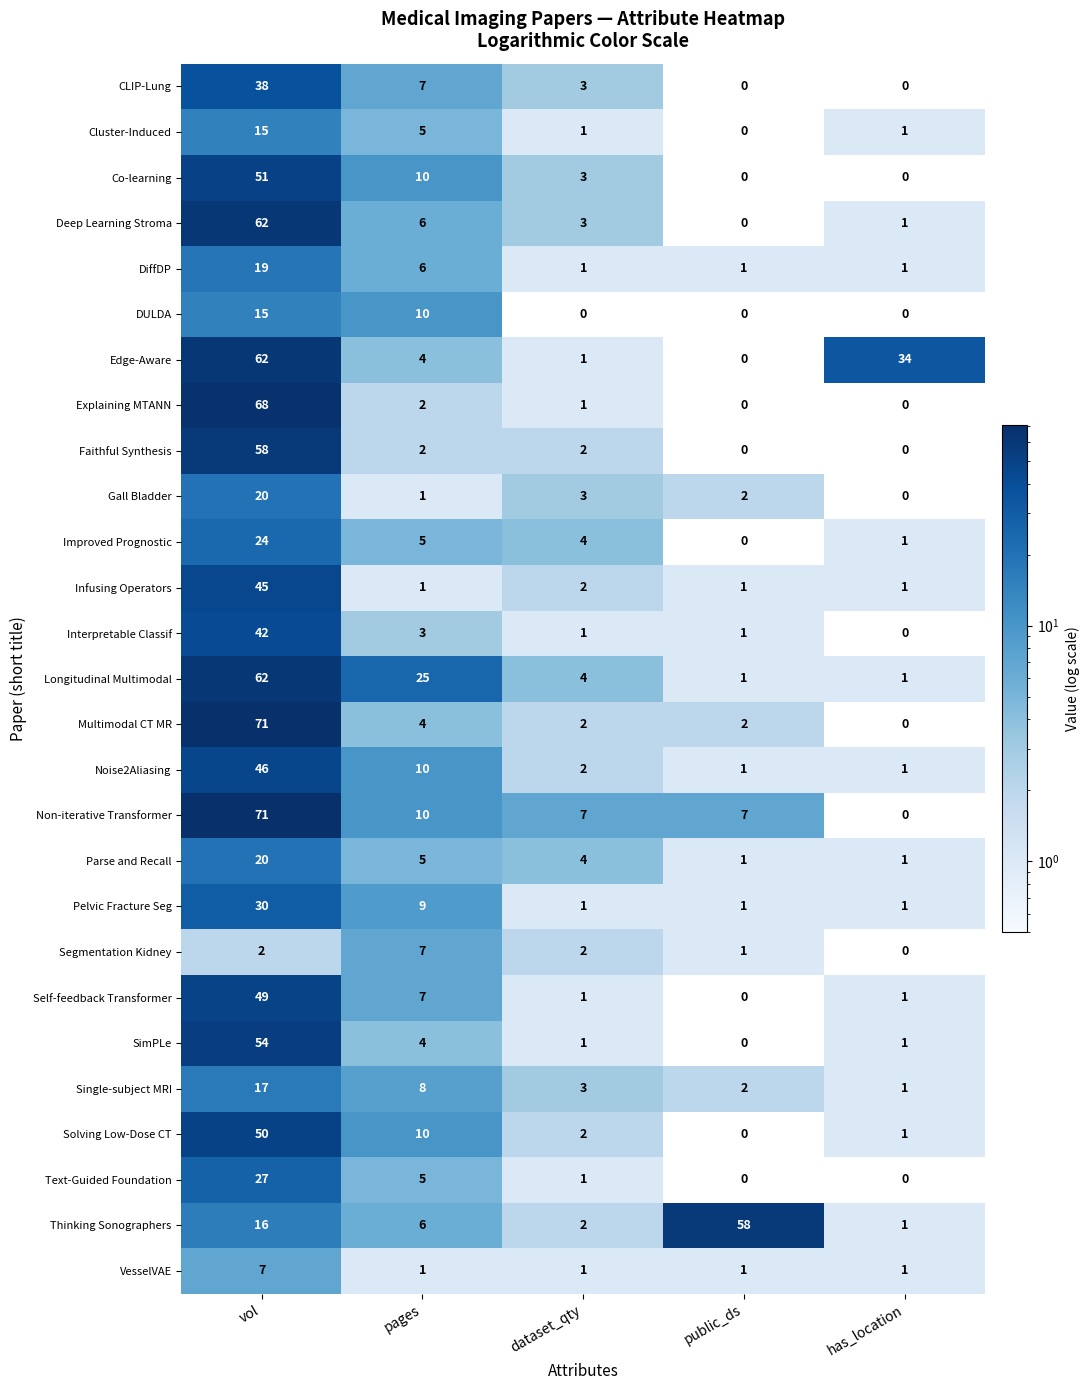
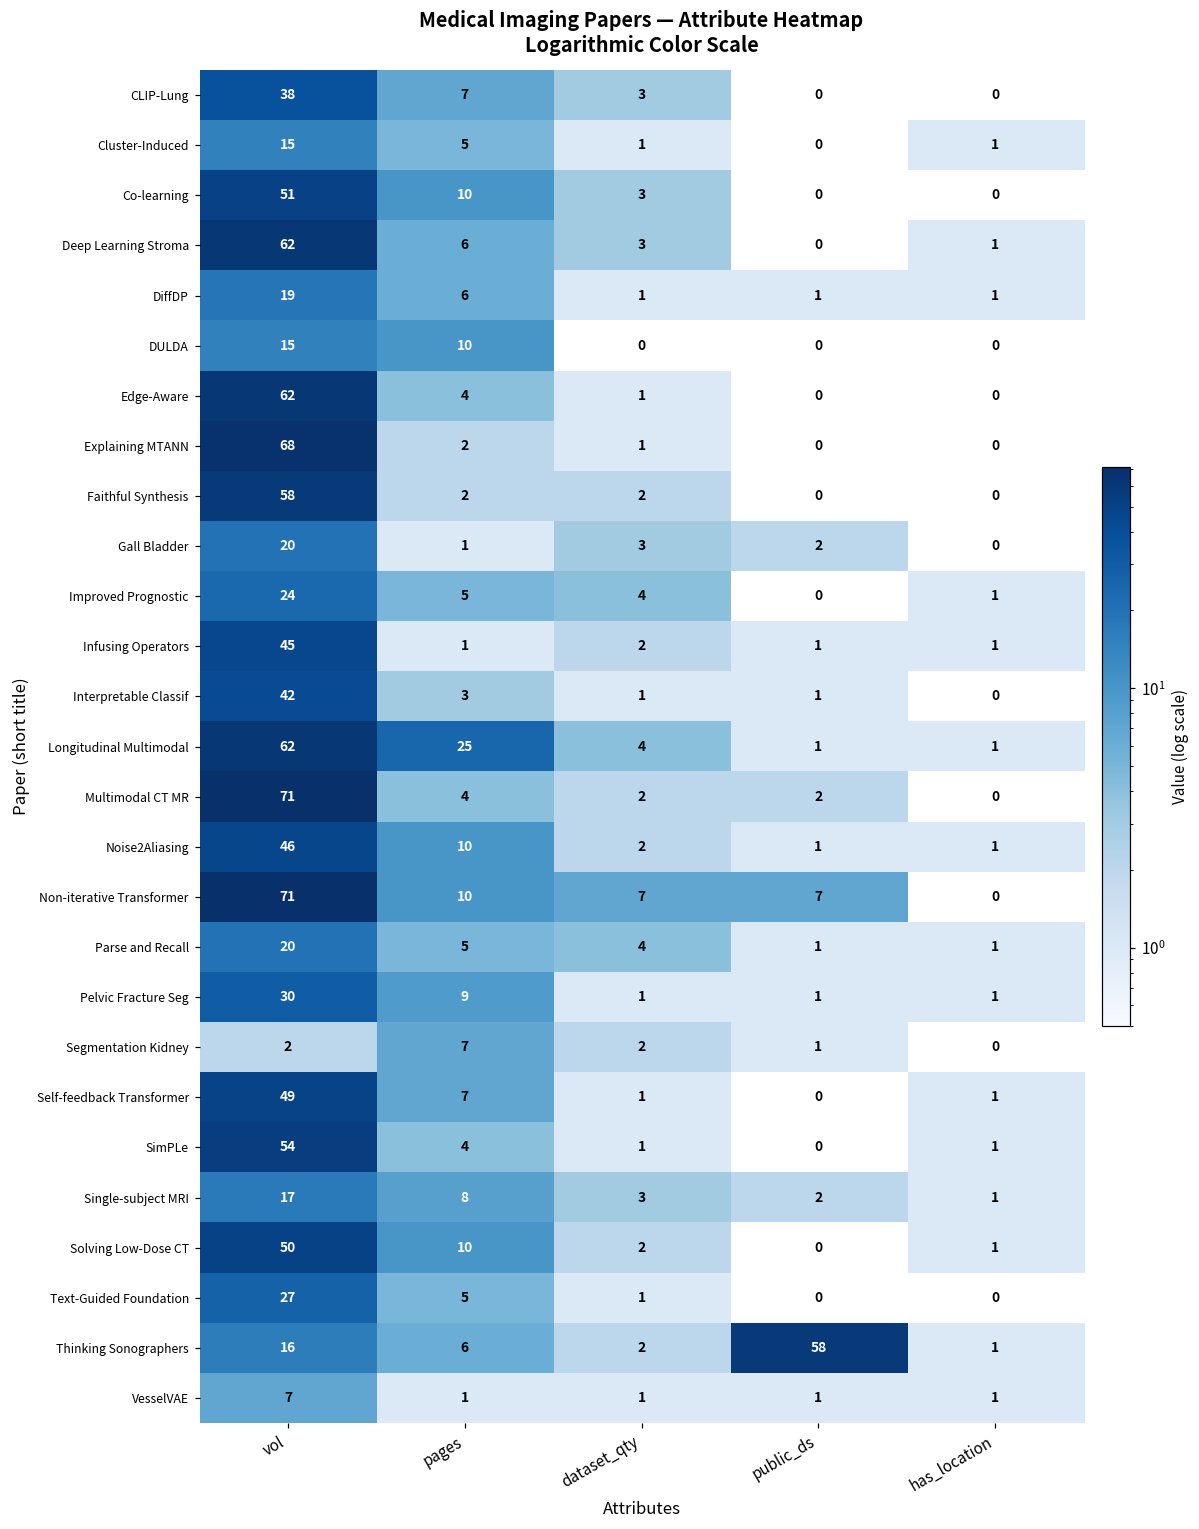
  {
    "CLIP-Lung": {
      "vol": 38,
      "pages": 7,
      "dataset_qty": 3,
      "public_ds": 0,
      "has_location": 0
    },
    "Cluster-Induced": {
      "vol": 15,
      "pages": 5,
      "dataset_qty": 1,
      "public_ds": 0,
      "has_location": 1
    },
    "Co-learning": {
      "vol": 51,
      "pages": 10,
      "dataset_qty": 3,
      "public_ds": 0,
      "has_location": 0
    },
    "Deep Learning Stroma": {
      "vol": 62,
      "pages": 6,
      "dataset_qty": 3,
      "public_ds": 0,
      "has_location": 1
    },
    "DiffDP": {
      "vol": 19,
      "pages": 6,
      "dataset_qty": 1,
      "public_ds": 1,
      "has_location": 1
    },
    "DULDA": {
      "vol": 15,
      "pages": 10,
      "dataset_qty": 0,
      "public_ds": 0,
      "has_location": 0
    },
    "Edge-Aware": {
      "vol": 62,
      "pages": 4,
      "dataset_qty": 1,
      "public_ds": 0,
-     "has_location": 34
+     "has_location": 0
    },
    "Explaining MTANN": {
      "vol": 68,
      "pages": 2,
      "dataset_qty": 1,
      "public_ds": 0,
      "has_location": 0
    },
    "Faithful Synthesis": {
      "vol": 58,
      "pages": 2,
      "dataset_qty": 2,
      "public_ds": 0,
      "has_location": 0
    },
    "Gall Bladder": {
      "vol": 20,
      "pages": 1,
      "dataset_qty": 3,
      "public_ds": 2,
      "has_location": 0
    },
    "Improved Prognostic": {
      "vol": 24,
      "pages": 5,
      "dataset_qty": 4,
      "public_ds": 0,
      "has_location": 1
    },
    "Infusing Operators": {
      "vol": 45,
      "pages": 1,
      "dataset_qty": 2,
      "public_ds": 1,
      "has_location": 1
    },
    "Interpretable Classif": {
      "vol": 42,
      "pages": 3,
      "dataset_qty": 1,
      "public_ds": 1,
      "has_location": 0
    },
    "Longitudinal Multimodal": {
      "vol": 62,
      "pages": 25,
      "dataset_qty": 4,
      "public_ds": 1,
      "has_location": 1
    },
    "Multimodal CT MR": {
      "vol": 71,
      "pages": 4,
      "dataset_qty": 2,
      "public_ds": 2,
      "has_location": 0
    },
    "Noise2Aliasing": {
      "vol": 46,
      "pages": 10,
      "dataset_qty": 2,
      "public_ds": 1,
      "has_location": 1
    },
    "Non-iterative Transformer": {
      "vol": 71,
      "pages": 10,
      "dataset_qty": 7,
      "public_ds": 7,
      "has_location": 0
    },
    "Parse and Recall": {
      "vol": 20,
      "pages": 5,
      "dataset_qty": 4,
      "public_ds": 1,
      "has_location": 1
    },
    "Pelvic Fracture Seg": {
      "vol": 30,
      "pages": 9,
      "dataset_qty": 1,
      "public_ds": 1,
      "has_location": 1
    },
    "Segmentation Kidney": {
      "vol": 2,
      "pages": 7,
      "dataset_qty": 2,
      "public_ds": 1,
      "has_location": 0
    },
    "Self-feedback Transformer": {
      "vol": 49,
      "pages": 7,
      "dataset_qty": 1,
      "public_ds": 0,
      "has_location": 1
    },
    "SimPLe": {
      "vol": 54,
      "pages": 4,
      "dataset_qty": 1,
      "public_ds": 0,
      "has_location": 1
    },
    "Single-subject MRI": {
      "vol": 17,
      "pages": 8,
      "dataset_qty": 3,
      "public_ds": 2,
      "has_location": 1
    },
    "Solving Low-Dose CT": {
      "vol": 50,
      "pages": 10,
      "dataset_qty": 2,
      "public_ds": 0,
      "has_location": 1
    },
    "Text-Guided Foundation": {
      "vol": 27,
      "pages": 5,
      "dataset_qty": 1,
      "public_ds": 0,
      "has_location": 0
    },
    "Thinking Sonographers": {
      "vol": 16,
      "pages": 6,
      "dataset_qty": 2,
      "public_ds": 58,
      "has_location": 1
    },
    "VesselVAE": {
      "vol": 7,
      "pages": 1,
      "dataset_qty": 1,
      "public_ds": 1,
      "has_location": 1
    }
  }
